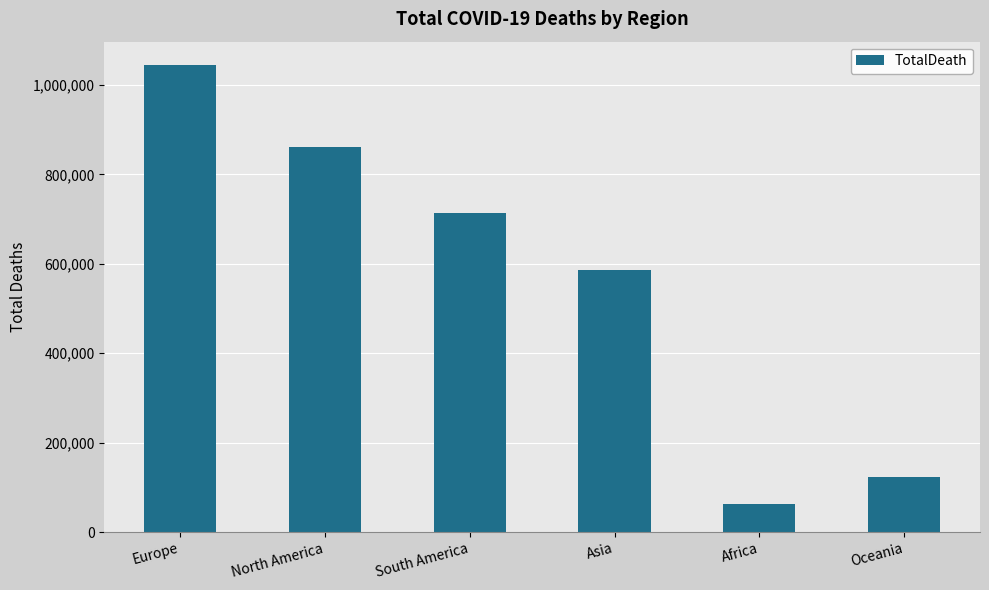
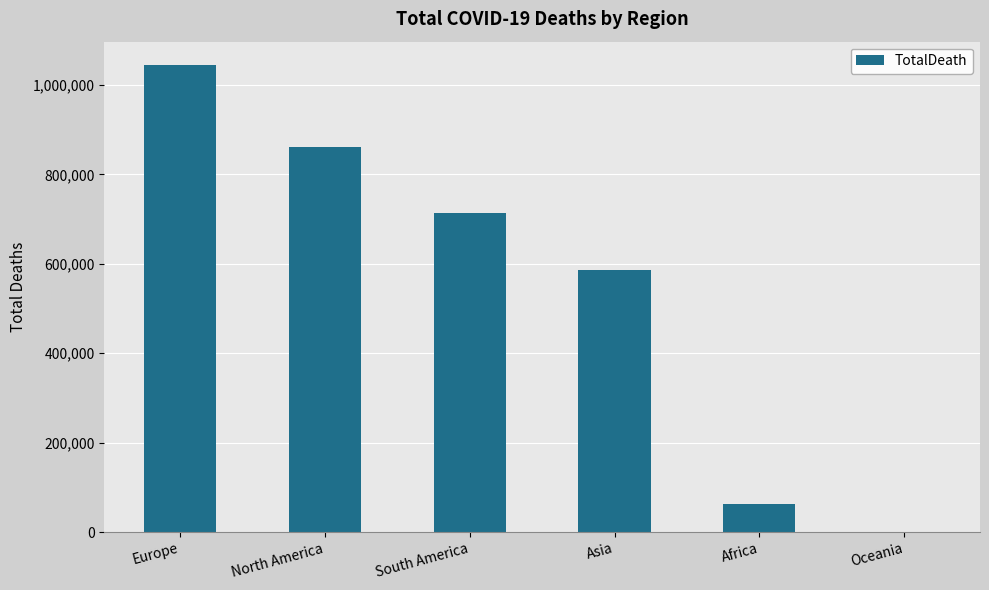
  {
    "Europe": "1,040,000",
    "North America": "860,000",
    "South America": "710,000",
    "Asia": "590,000",
    "Africa": "60,000",
-   "Oceania": "120,000"
+   "Oceania": "0"
  }
